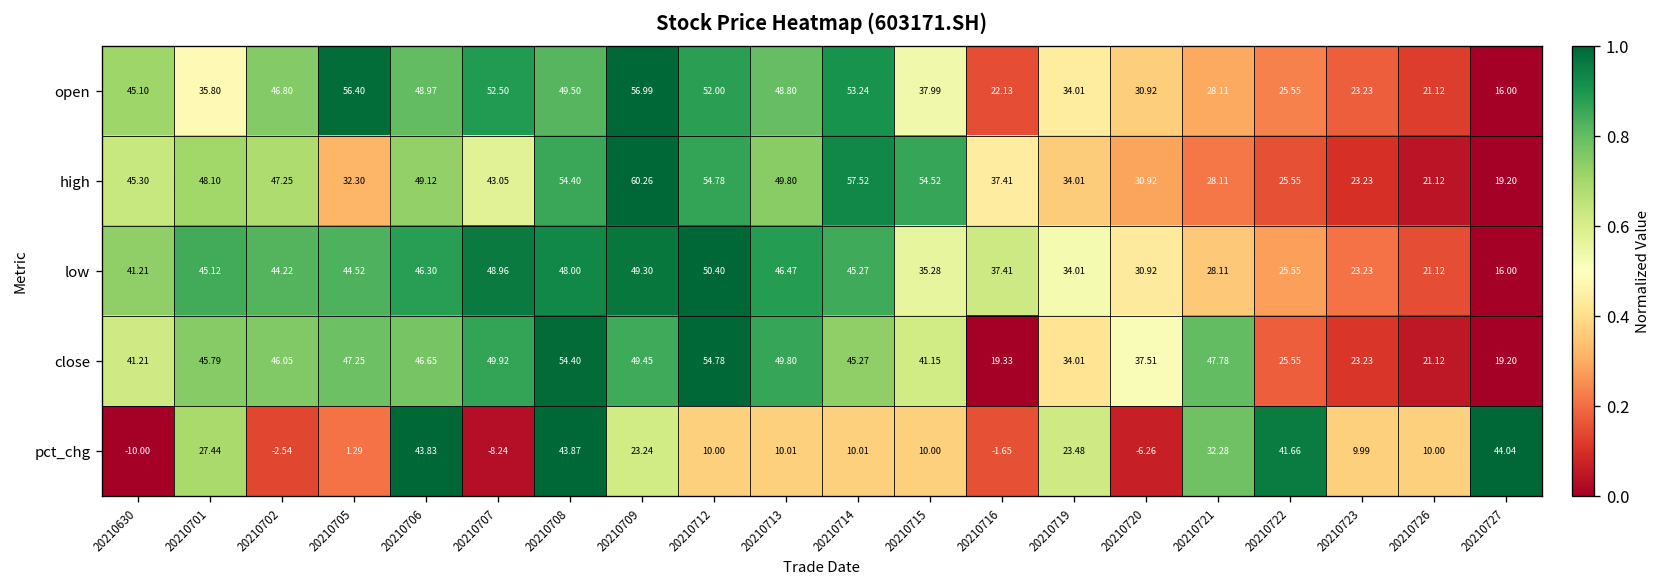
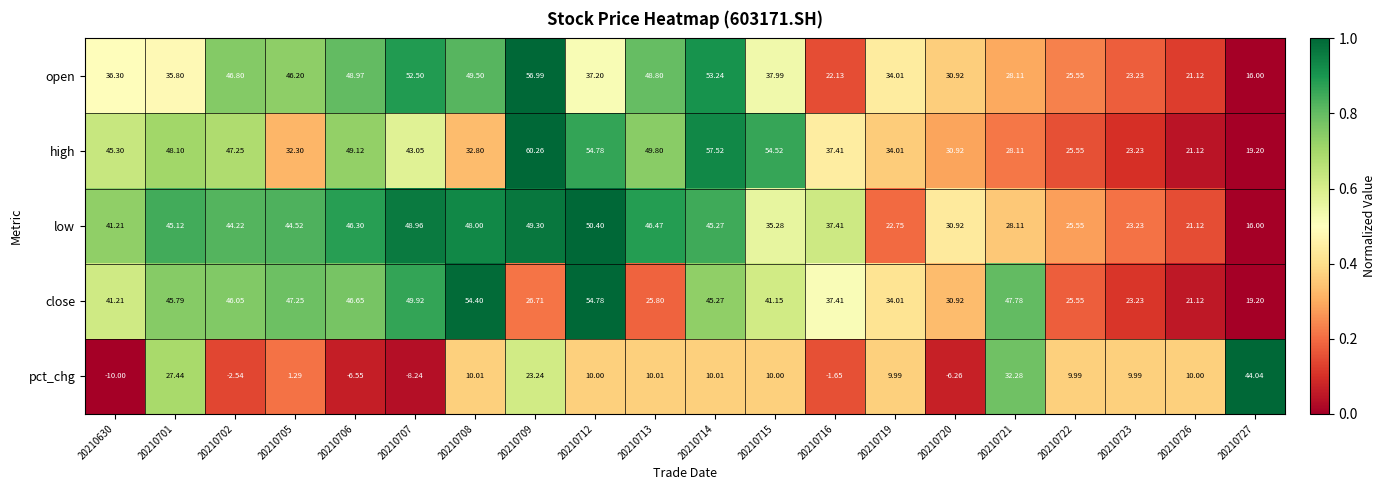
  {
    "open": {
-     "20210630": 45.10,
+     "20210630": 36.30,
      "20210701": 35.80,
      "20210702": 46.80,
-     "20210705": 56.40,
+     "20210705": 46.20,
      "20210706": 48.97,
      "20210707": 52.50,
      "20210708": 49.50,
      "20210709": 56.99,
-     "20210712": 52.00,
+     "20210712": 37.20,
      "20210713": 48.80,
      "20210714": 53.24,
      "20210715": 37.99,
      "20210716": 22.13,
      "20210719": 34.01,
      "20210720": 30.92,
      "20210721": 28.11,
      "20210722": 25.55,
      "20210723": 23.23,
      "20210726": 21.12,
      "20210727": 16.00
    },
    "high": {
      "20210630": 45.30,
      "20210701": 48.10,
      "20210702": 47.25,
      "20210705": 32.30,
      "20210706": 49.12,
      "20210707": 43.05,
-     "20210708": 54.40,
+     "20210708": 32.80,
      "20210709": 60.26,
      "20210712": 54.78,
      "20210713": 49.80,
      "20210714": 57.52,
      "20210715": 54.52,
      "20210716": 37.41,
      "20210719": 34.01,
      "20210720": 30.92,
      "20210721": 28.11,
      "20210722": 25.55,
      "20210723": 23.23,
      "20210726": 21.12,
      "20210727": 19.20
    },
    "low": {
      "20210630": 41.21,
      "20210701": 45.12,
      "20210702": 44.22,
      "20210705": 44.52,
      "20210706": 46.30,
      "20210707": 48.96,
      "20210708": 48.00,
      "20210709": 49.30,
      "20210712": 50.40,
      "20210713": 46.47,
      "20210714": 45.27,
      "20210715": 35.28,
      "20210716": 37.41,
-     "20210719": 34.01,
+     "20210719": 22.75,
      "20210720": 30.92,
      "20210721": 28.11,
      "20210722": 25.55,
      "20210723": 23.23,
      "20210726": 21.12,
      "20210727": 16.00
    },
    "close": {
      "20210630": 41.21,
      "20210701": 45.79,
      "20210702": 46.05,
      "20210705": 47.25,
      "20210706": 46.65,
      "20210707": 49.92,
      "20210708": 54.40,
-     "20210709": 49.45,
+     "20210709": 26.71,
      "20210712": 54.78,
-     "20210713": 49.80,
+     "20210713": 25.80,
      "20210714": 45.27,
      "20210715": 41.15,
-     "20210716": 19.33,
+     "20210716": 37.41,
      "20210719": 34.01,
-     "20210720": 37.51,
+     "20210720": 30.92,
      "20210721": 47.78,
      "20210722": 25.55,
      "20210723": 23.23,
      "20210726": 21.12,
      "20210727": 19.20
    },
    "pct_chg": {
      "20210630": -10.00,
      "20210701": 27.44,
      "20210702": -2.54,
      "20210705": 1.29,
-     "20210706": 43.83,
+     "20210706": -6.55,
      "20210707": -8.24,
-     "20210708": 43.87,
+     "20210708": 10.01,
      "20210709": 23.24,
      "20210712": 10.00,
      "20210713": 10.01,
      "20210714": 10.01,
      "20210715": 10.00,
      "20210716": -1.65,
-     "20210719": 23.48,
+     "20210719": 9.99,
      "20210720": -6.26,
      "20210721": 32.28,
-     "20210722": 41.66,
+     "20210722": 9.99,
      "20210723": 9.99,
      "20210726": 10.00,
      "20210727": 44.04
    }
  }
